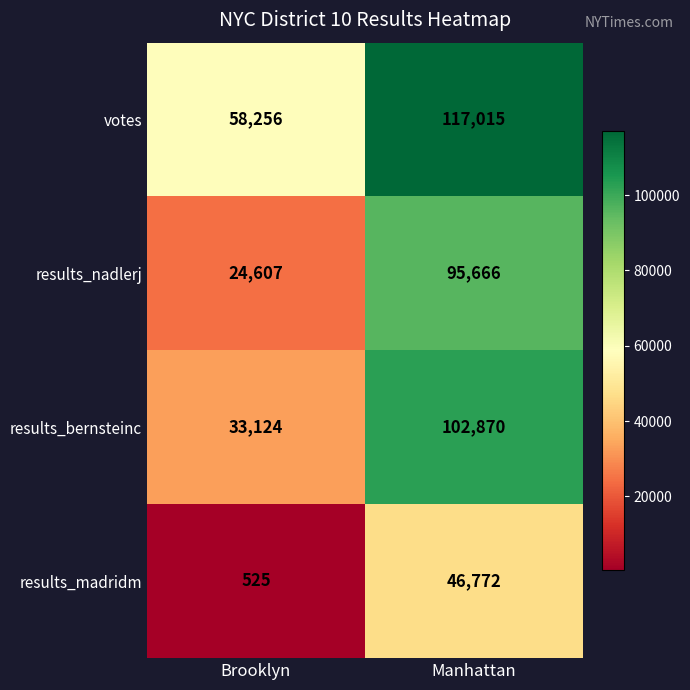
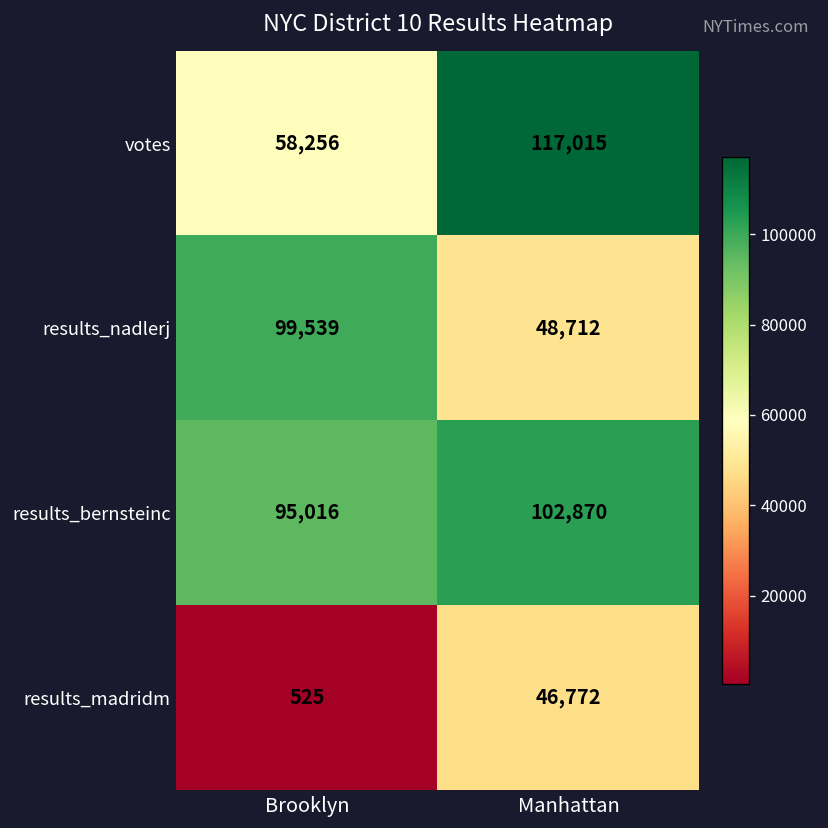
  {
    "votes": {
      "Brooklyn": "58,256",
      "Manhattan": "117,015"
    },
    "results_nadlerj": {
-     "Brooklyn": "24,607",
-     "Manhattan": "95,666"
+     "Brooklyn": "99,539",
+     "Manhattan": "48,712"
    },
    "results_bernsteinc": {
-     "Brooklyn": "33,124",
+     "Brooklyn": "95,016",
      "Manhattan": "102,870"
    },
    "results_madridm": {
      "Brooklyn": "525",
      "Manhattan": "46,772"
    }
  }
